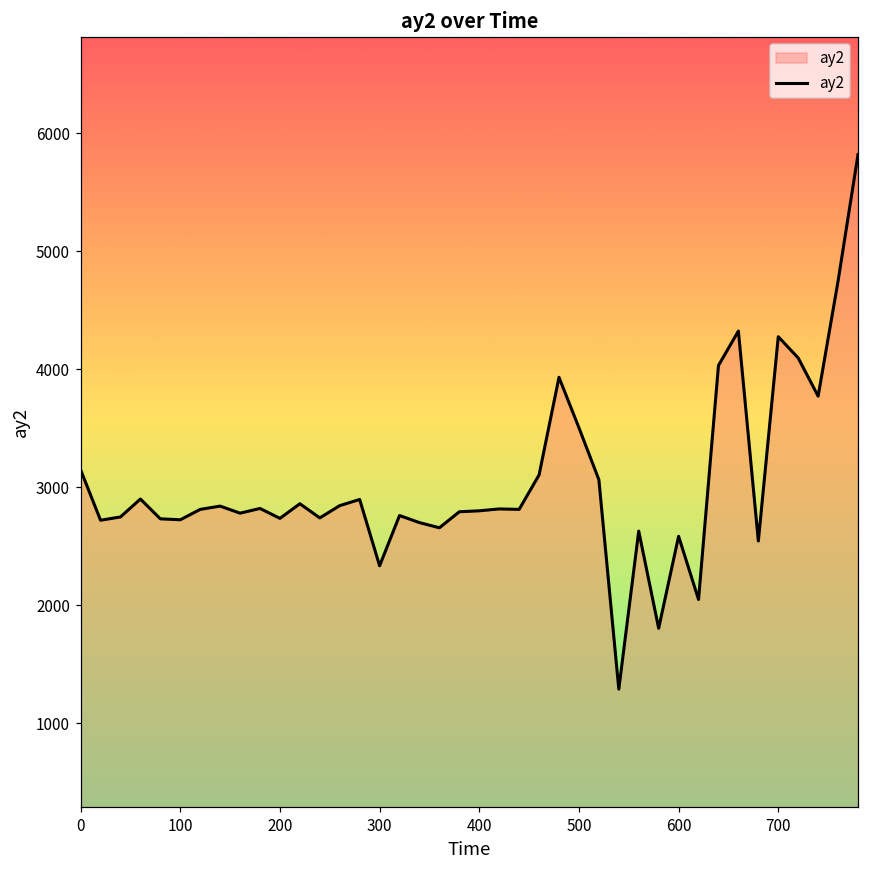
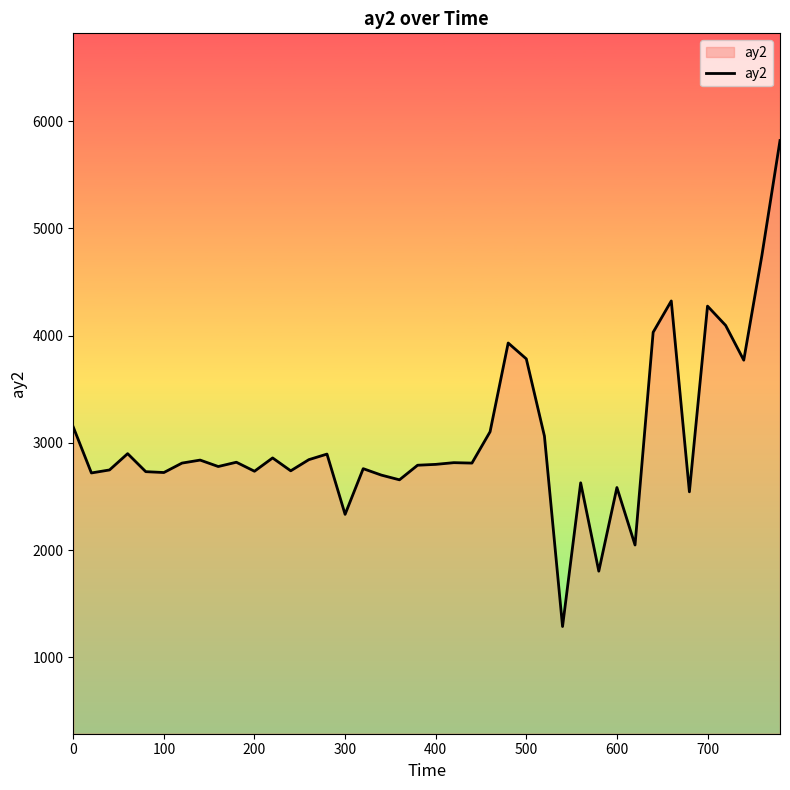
  {
    "0": 3150,
    "100": 2720,
    "200": 2740,
    "300": 2330,
    "400": 2800,
-   "500": 3500,
+   "500": 3780,
    "600": 2580,
    "700": 4280
  }
